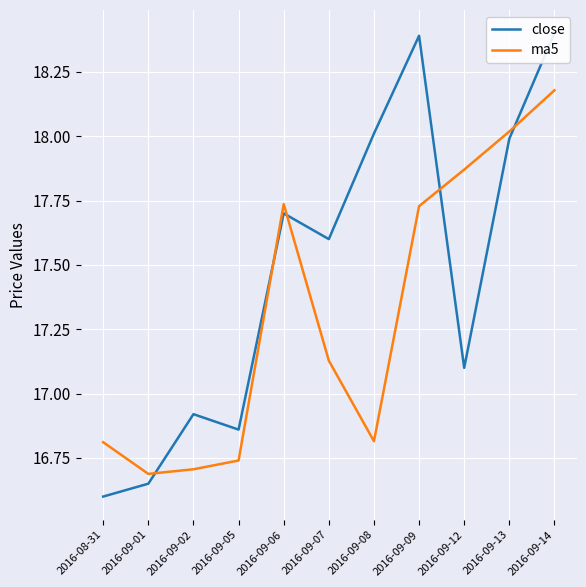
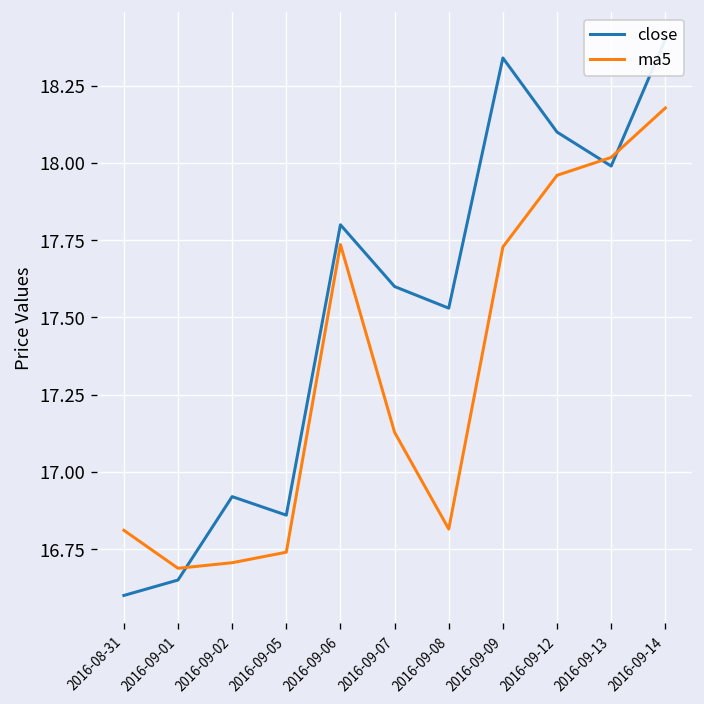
  {
    "close": {
      "2016-08-31": 16.60,
      "2016-09-01": 16.65,
      "2016-09-02": 16.92,
      "2016-09-05": 16.86,
-     "2016-09-06": 17.7,
+     "2016-09-06": 17.8,
      "2016-09-07": 17.60,
-     "2016-09-08": 18.01,
-     "2016-09-09": 18.39,
-     "2016-09-12": 17.1,
+     "2016-09-08": 17.53,
+     "2016-09-09": 18.34,
+     "2016-09-12": 18.1,
      "2016-09-13": 17.99
    },
    "ma5": {
      "2016-08-31": 16.81,
      "2016-09-01": 16.69,
      "2016-09-02": 16.71,
      "2016-09-05": 16.74,
      "2016-09-06": 17.74,
      "2016-09-07": 17.13,
      "2016-09-08": 16.82,
      "2016-09-09": 17.73,
-     "2016-09-12": 17.87,
+     "2016-09-12": 17.96,
      "2016-09-13": 18.02,
      "2016-09-14": 18.18
    }
  }
